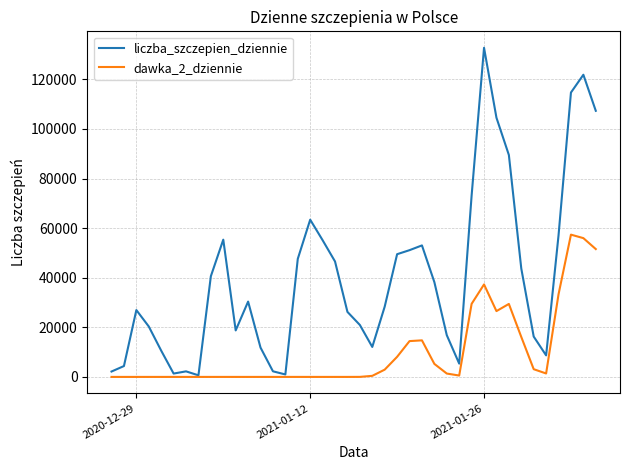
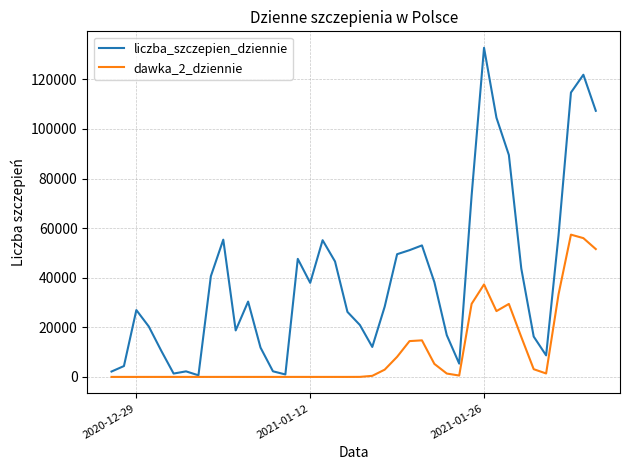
  {
    "liczba_szczepien_dziennie": {
      "2020-12-29": 27000,
-     "2021-01-12": 63000,
+     "2021-01-12": 38000,
      "2021-01-26": 133000
    },
    "dawka_2_dziennie": {
      "2020-12-29": 0,
      "2021-01-12": 0,
      "2021-01-26": 37000
    }
  }
